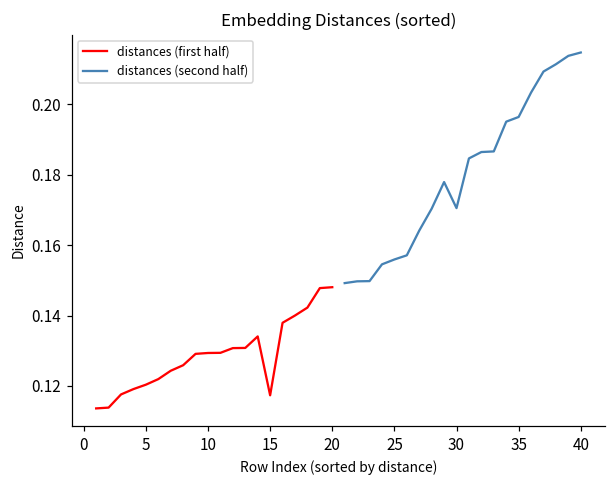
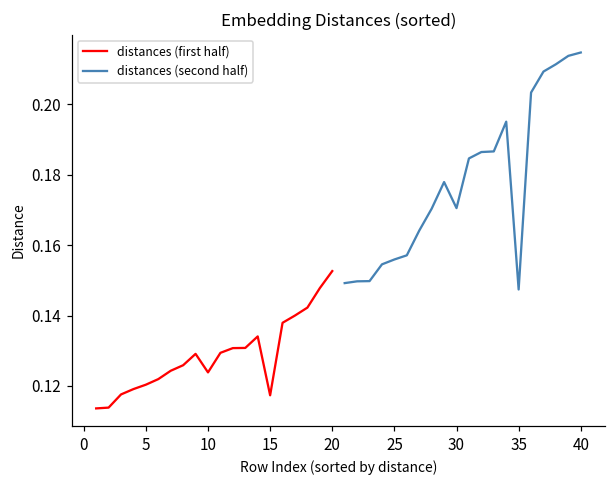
  {
    "distances (first half)": {
      "5": 0.120,
-     "10": 0.129,
+     "10": 0.124,
      "15": 0.117,
-     "20": 0.148
+     "20": 0.153
    },
    "distances (second half)": {
      "25": 0.156,
      "30": 0.171,
-     "35": 0.196,
+     "35": 0.147,
      "40": 0.215
    }
  }
